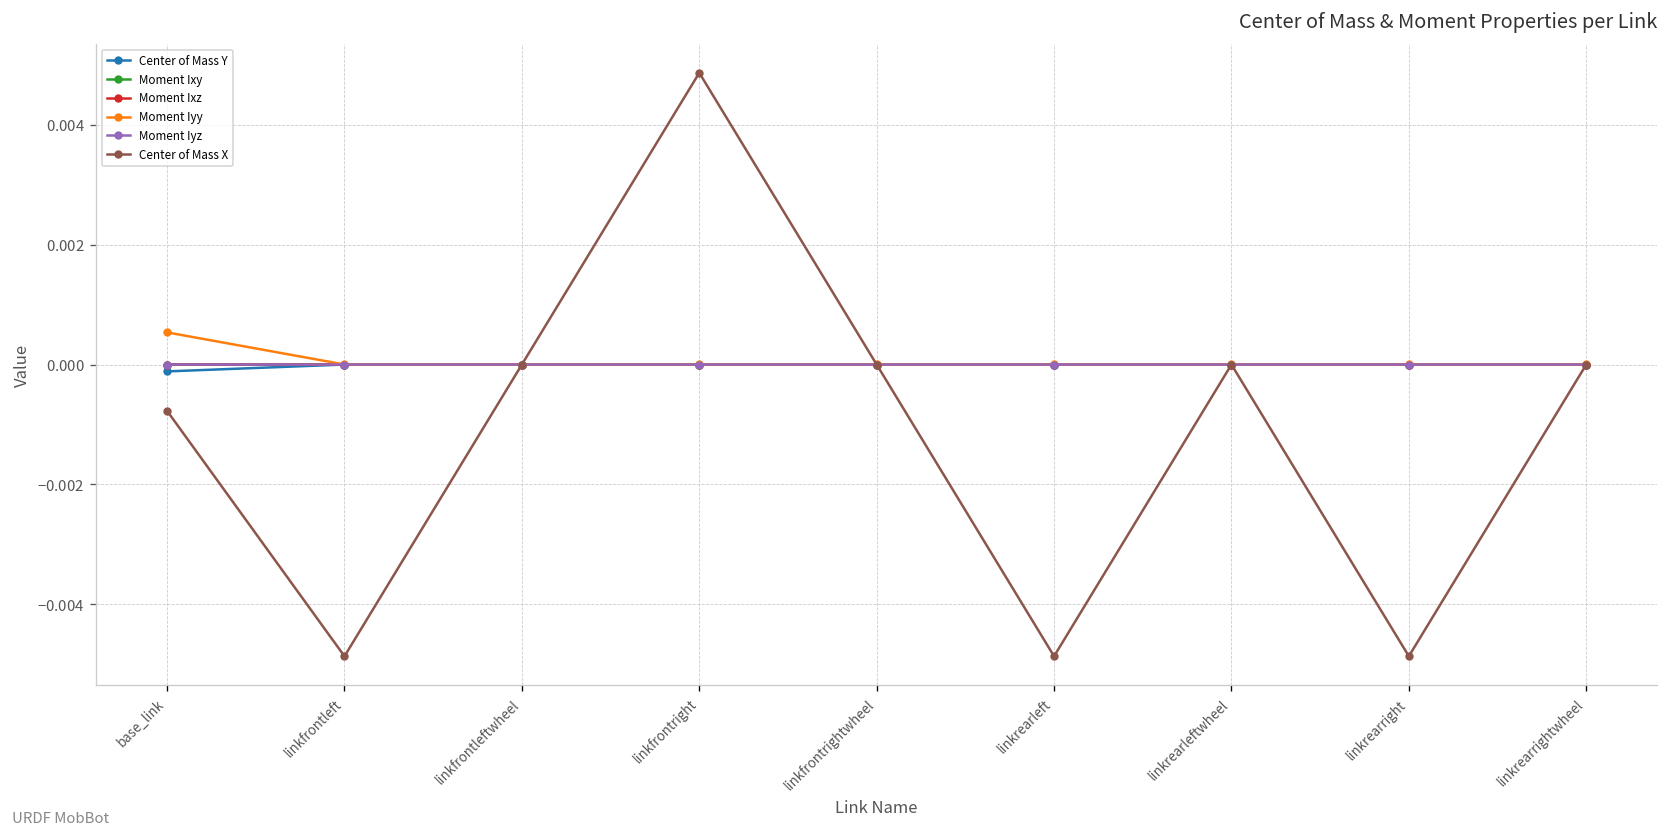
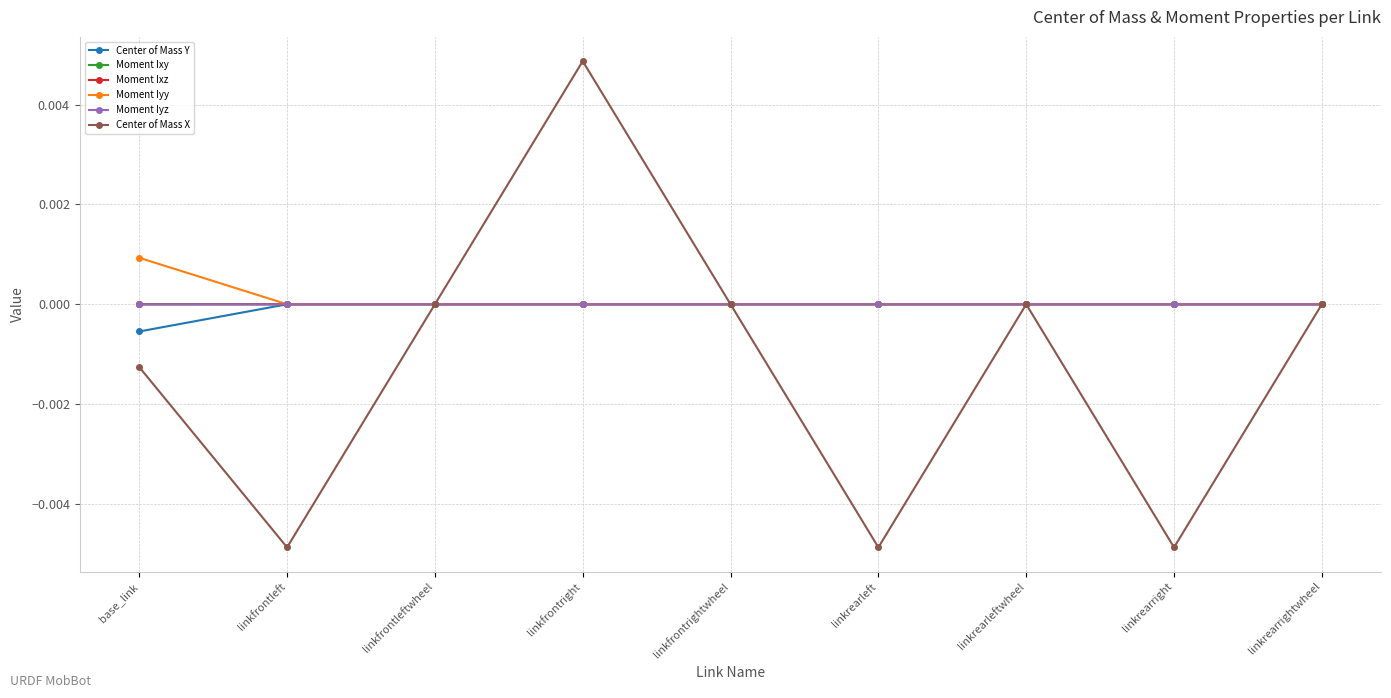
  {
    "Center of Mass Y": {
-     "base_link": -0.0001
+     "base_link": -0.0005
    },
    "Moment Iyz": {
      "base_link": 0.0000
    },
    "Moment Iyy": {
-     "base_link": 0.0005
+     "base_link": 0.0009
    },
    "Center of Mass X": {
-     "base_link": -0.0008,
+     "base_link": -0.0013,
      "linkfrontleft": -0.0049,
      "linkfrontright": 0.0049,
      "linkrearleft": -0.0049,
      "linkrearright": -0.0049
    }
  }
